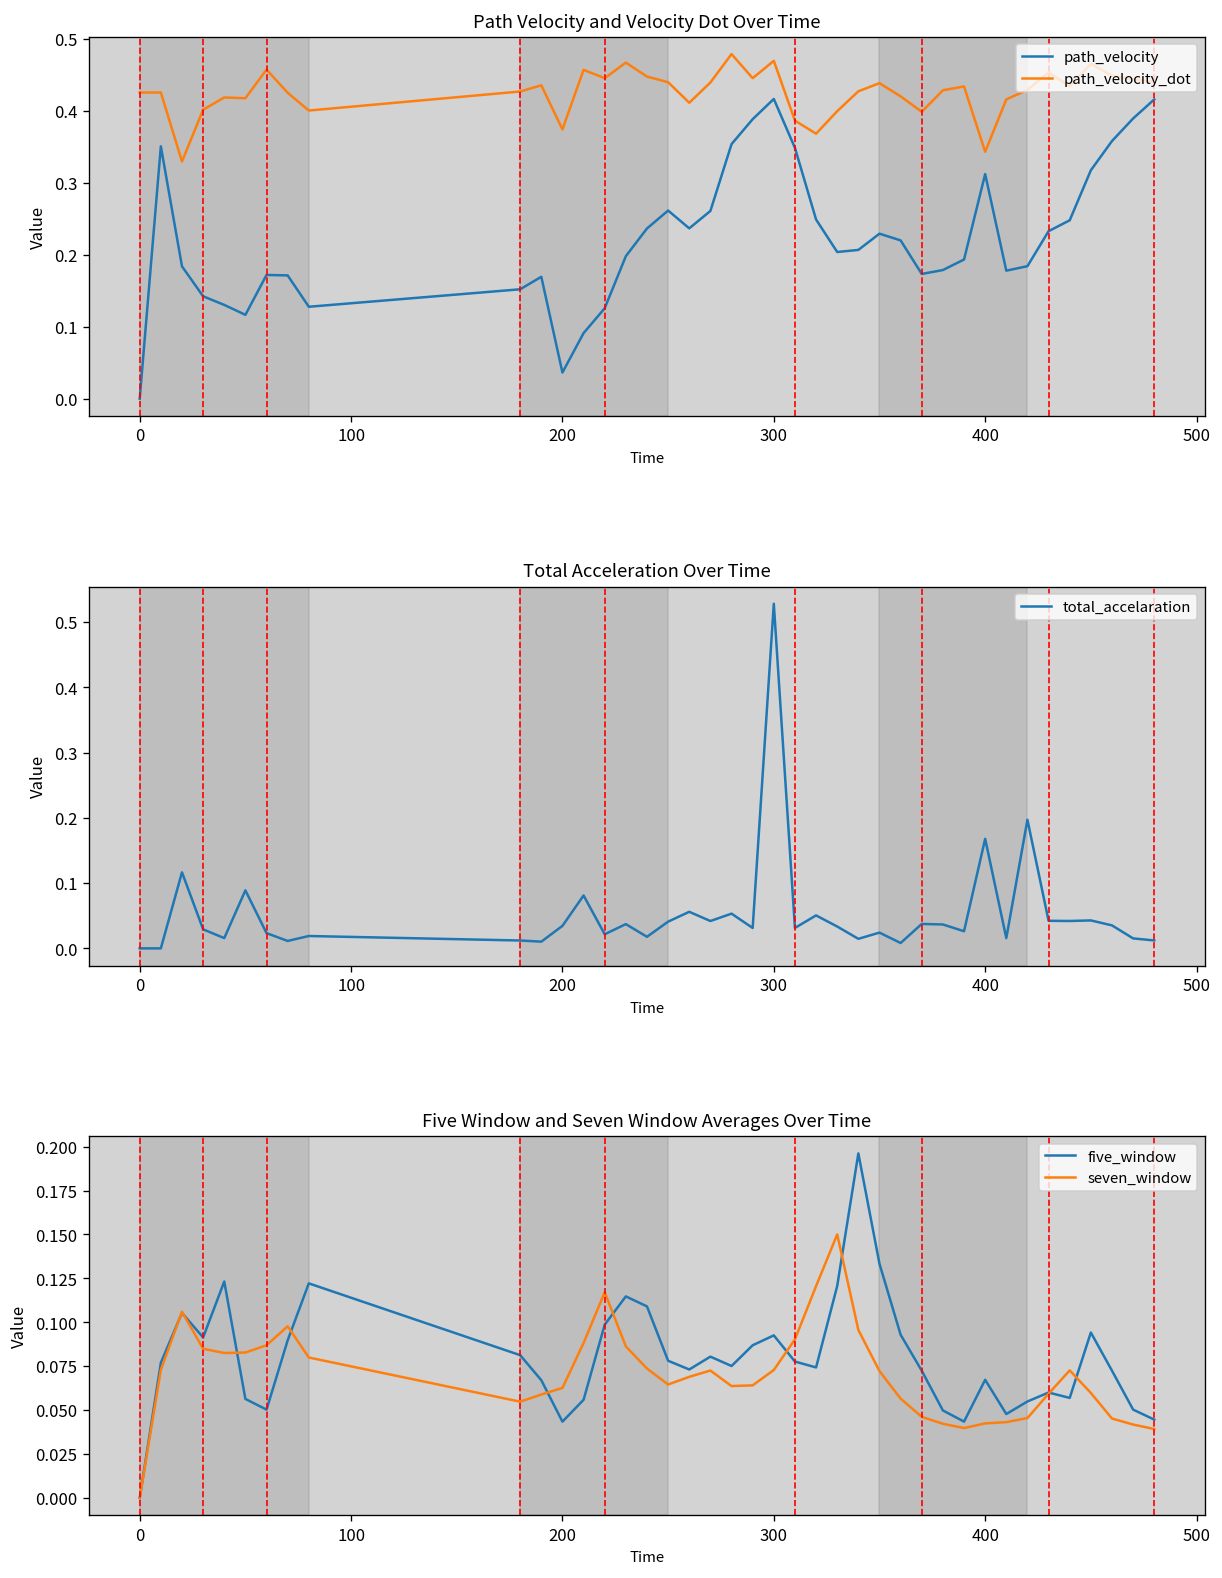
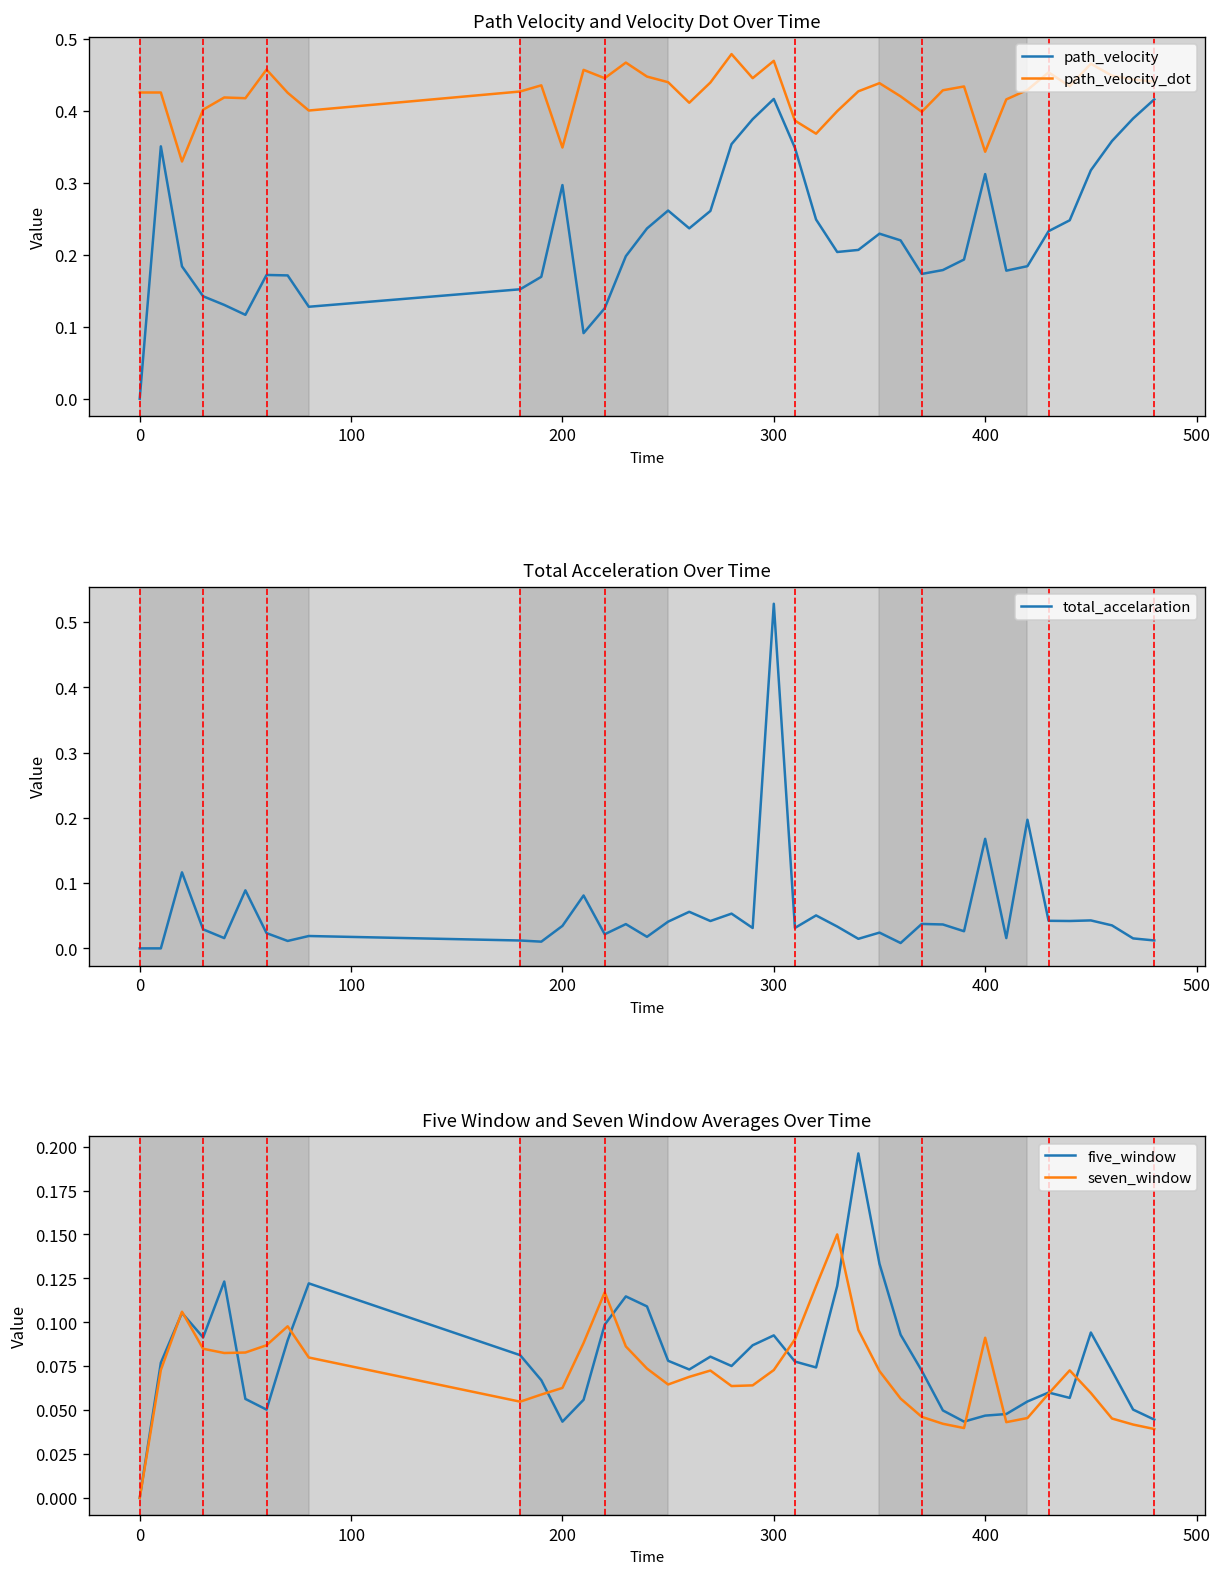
  {
    "Path Velocity and Velocity Dot Over Time": {
      "path_velocity": {
        "0": 0.00,
-       "200": 0.04,
+       "200": 0.30,
        "300": 0.42,
        "400": 0.31
      },
      "path_velocity_dot": {
        "0": 0.43,
-       "200": 0.37,
+       "200": 0.35,
        "300": 0.47,
        "400": 0.34
      }
    },
    "Total Acceleration Over Time": {
      "0": 0.00,
      "200": 0.03,
      "300": 0.53,
      "400": 0.17
    },
    "Five Window and Seven Window Averages Over Time": {
      "five_window": {
        "200": 0.043,
        "300": 0.093,
-       "400": 0.067
+       "400": 0.047
      },
      "seven_window": {
        "200": 0.063,
        "300": 0.073,
-       "400": 0.042
+       "400": 0.091
      }
    }
  }
